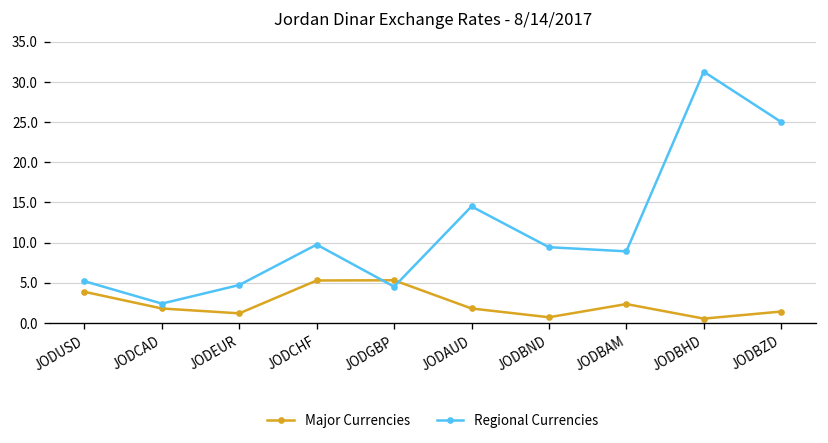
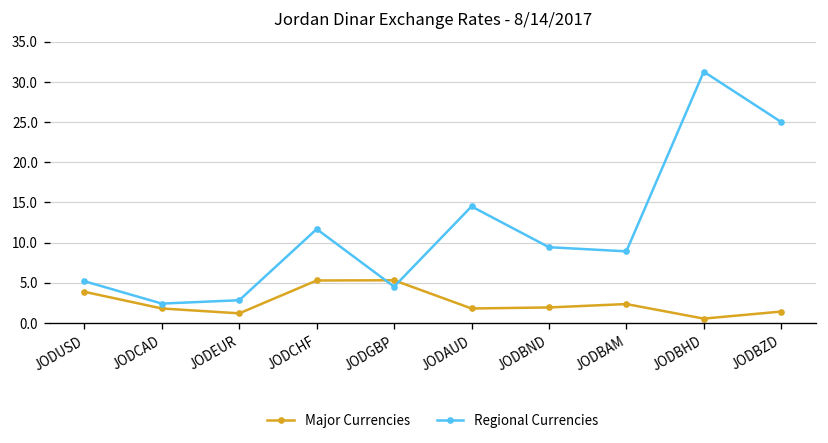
  {
    "Major Currencies": {
      "JODUSD": 4,
      "JODCAD": 2,
      "JODEUR": 1,
      "JODCHF": 5,
      "JODGBP": 5,
      "JODAUD": 2,
-     "JODBND": 1,
+     "JODBND": 2,
      "JODBAM": 2,
      "JODBHD": 1,
      "JODBZD": 1
    },
    "Regional Currencies": {
      "JODUSD": 5,
      "JODCAD": 2,
-     "JODEUR": 5,
-     "JODCHF": 10,
+     "JODEUR": 3,
+     "JODCHF": 12,
      "JODGBP": 5,
      "JODAUD": 14,
      "JODBND": 9,
      "JODBAM": 9,
      "JODBHD": 31,
      "JODBZD": 25
    }
  }
